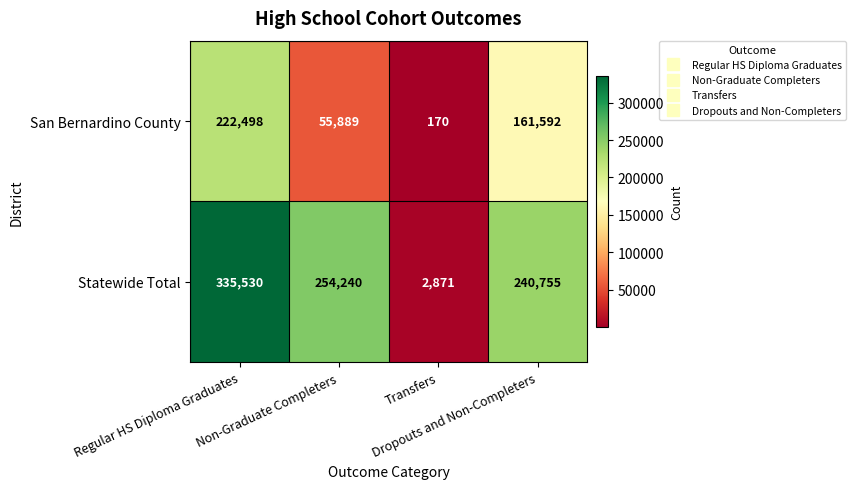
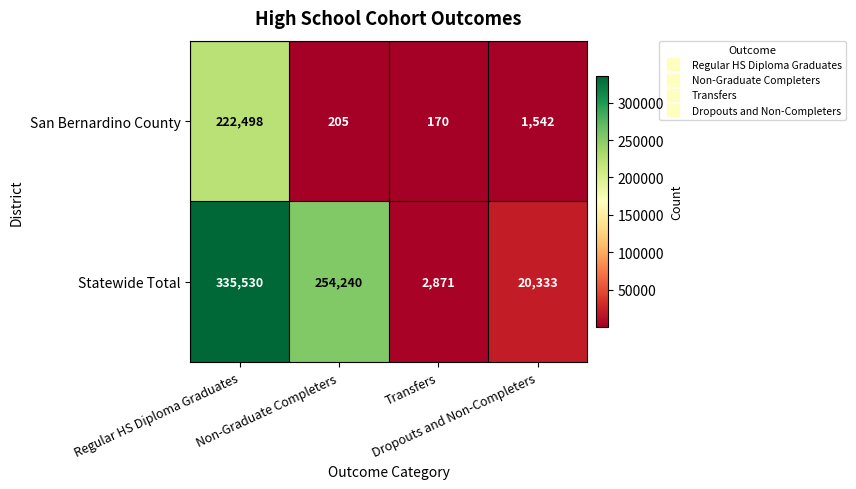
  {
    "San Bernardino County": {
      "Regular HS Diploma Graduates": "222,498",
-     "Non-Graduate Completers": "55,889",
+     "Non-Graduate Completers": "205",
      "Transfers": "170",
-     "Dropouts and Non-Completers": "161,592"
+     "Dropouts and Non-Completers": "1,542"
    },
    "Statewide Total": {
      "Regular HS Diploma Graduates": "335,530",
      "Non-Graduate Completers": "254,240",
      "Transfers": "2,871",
-     "Dropouts and Non-Completers": "240,755"
+     "Dropouts and Non-Completers": "20,333"
    }
  }
